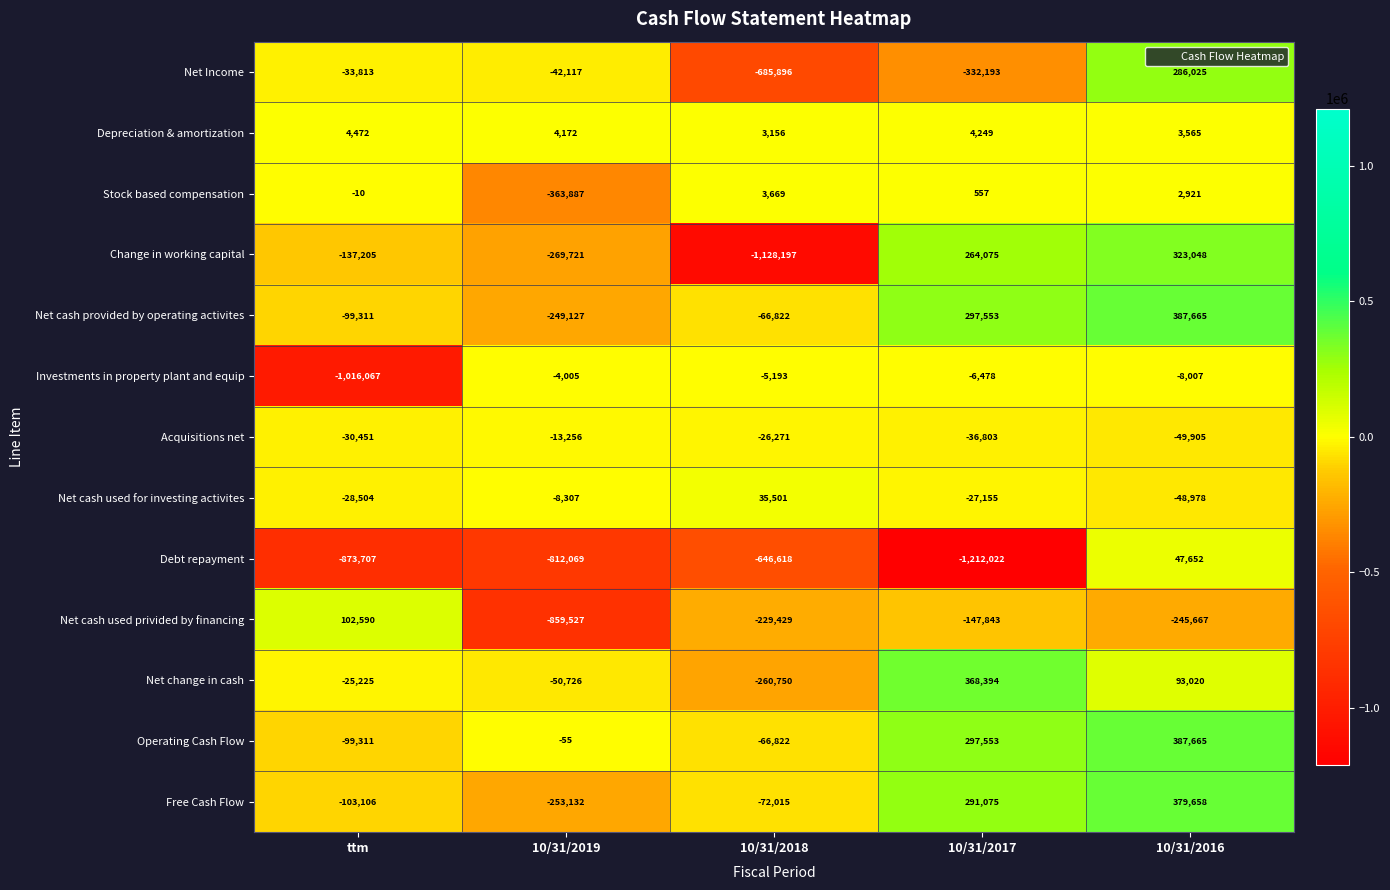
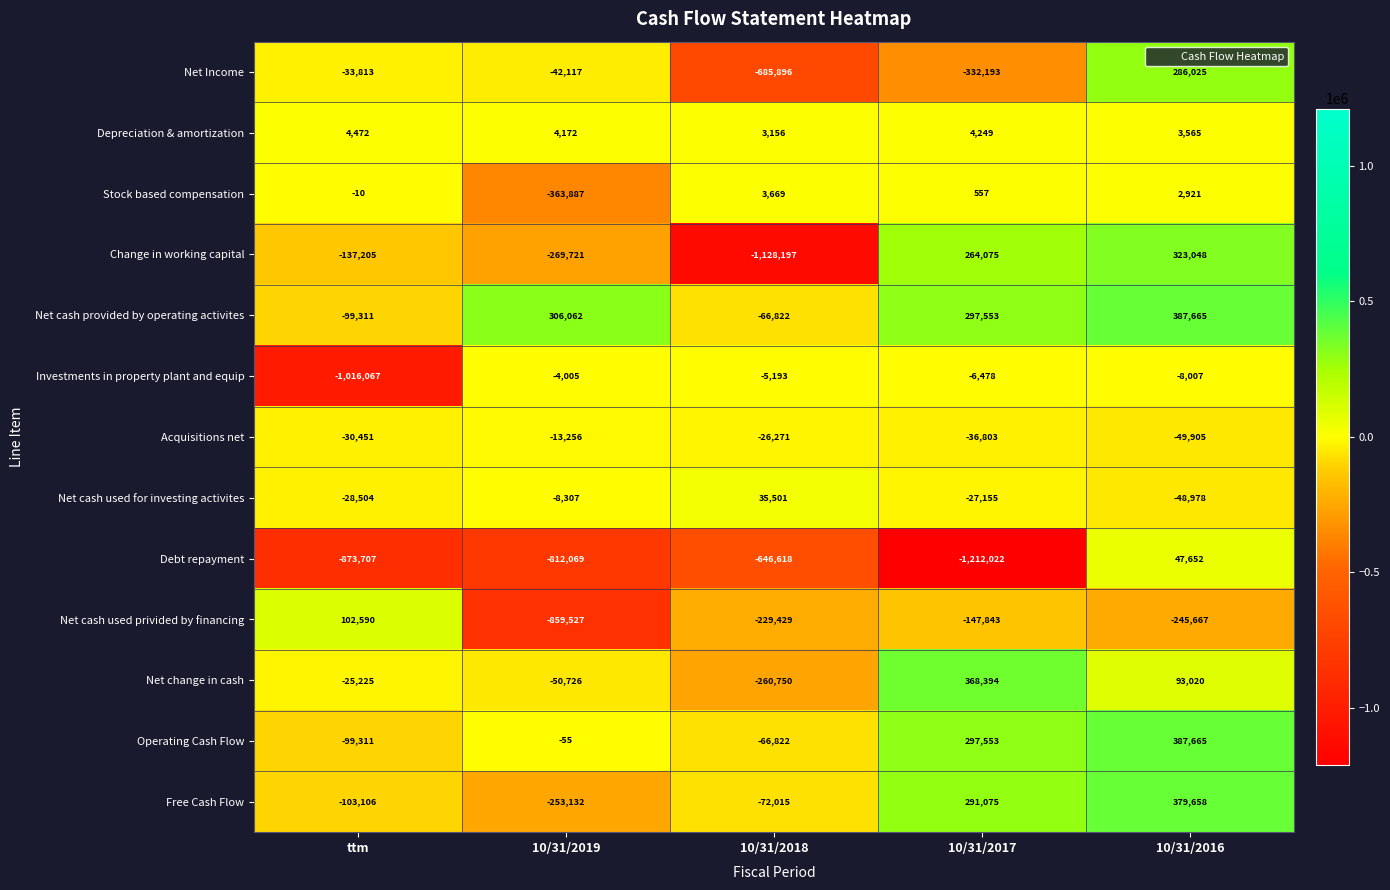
  {
    "Net Income": {
      "ttm": "-33,813",
      "10/31/2019": "-42,117",
      "10/31/2018": "-685,896",
      "10/31/2017": "-332,193",
      "10/31/2016": "286,025"
    },
    "Depreciation & amortization": {
      "ttm": "4,472",
      "10/31/2019": "4,172",
      "10/31/2018": "3,156",
      "10/31/2017": "4,249",
      "10/31/2016": "3,565"
    },
    "Stock based compensation": {
      "ttm": "-10",
      "10/31/2019": "-363,887",
      "10/31/2018": "3,669",
      "10/31/2017": "557",
      "10/31/2016": "2,921"
    },
    "Change in working capital": {
      "ttm": "-137,205",
      "10/31/2019": "-269,721",
      "10/31/2018": "-1,128,197",
      "10/31/2017": "264,075",
      "10/31/2016": "323,048"
    },
    "Net cash provided by operating activites": {
      "ttm": "-99,311",
-     "10/31/2019": "-249,127",
+     "10/31/2019": "306,062",
      "10/31/2018": "-66,822",
      "10/31/2017": "297,553",
      "10/31/2016": "387,665"
    },
    "Investments in property plant and equip": {
      "ttm": "-1,016,067",
      "10/31/2019": "-4,005",
      "10/31/2018": "-5,193",
      "10/31/2017": "-6,478",
      "10/31/2016": "-8,007"
    },
    "Acquisitions net": {
      "ttm": "-30,451",
      "10/31/2019": "-13,256",
      "10/31/2018": "-26,271",
      "10/31/2017": "-36,803",
      "10/31/2016": "-49,905"
    },
    "Net cash used for investing activites": {
      "ttm": "-28,504",
      "10/31/2019": "-8,307",
      "10/31/2018": "35,501",
      "10/31/2017": "-27,155",
      "10/31/2016": "-48,978"
    },
    "Debt repayment": {
      "ttm": "-873,707",
      "10/31/2019": "-812,069",
      "10/31/2018": "-646,618",
      "10/31/2017": "-1,212,022",
      "10/31/2016": "47,652"
    },
    "Net cash used privided by financing": {
      "ttm": "102,590",
      "10/31/2019": "-859,527",
      "10/31/2018": "-229,429",
      "10/31/2017": "-147,843",
      "10/31/2016": "-245,667"
    },
    "Net change in cash": {
      "ttm": "-25,225",
      "10/31/2019": "-50,726",
      "10/31/2018": "-260,750",
      "10/31/2017": "368,394",
      "10/31/2016": "93,020"
    },
    "Operating Cash Flow": {
      "ttm": "-99,311",
      "10/31/2019": "-55",
      "10/31/2018": "-66,822",
      "10/31/2017": "297,553",
      "10/31/2016": "387,665"
    },
    "Free Cash Flow": {
      "ttm": "-103,106",
      "10/31/2019": "-253,132",
      "10/31/2018": "-72,015",
      "10/31/2017": "291,075",
      "10/31/2016": "379,658"
    }
  }
